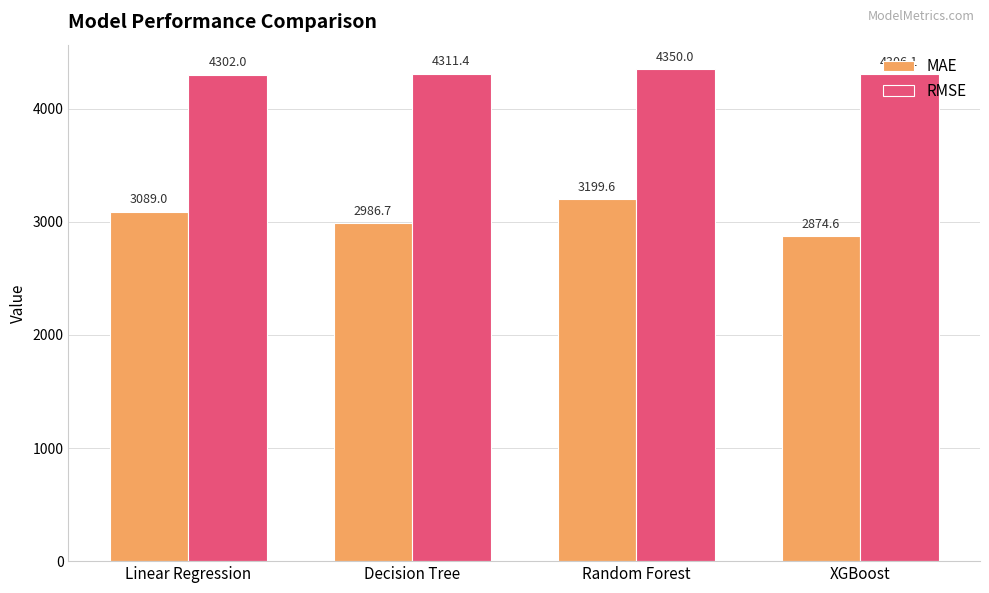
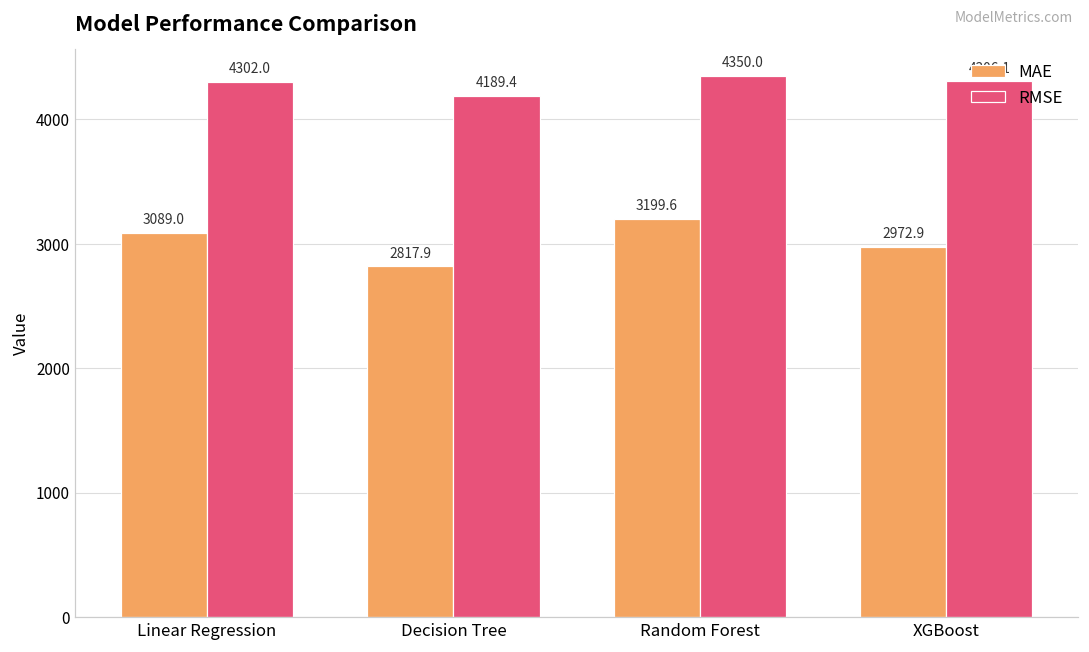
  {
    "MAE": {
      "Linear Regression": 3089.0,
-     "Decision Tree": 2986.7,
+     "Decision Tree": 2817.9,
      "Random Forest": 3199.6,
-     "XGBoost": 2874.6
+     "XGBoost": 2972.9
    },
    "RMSE": {
      "Linear Regression": 4302.0,
-     "Decision Tree": 4311.4,
+     "Decision Tree": 4189.4,
      "Random Forest": 4350.0,
      "XGBoost": 4306.1
    }
  }
